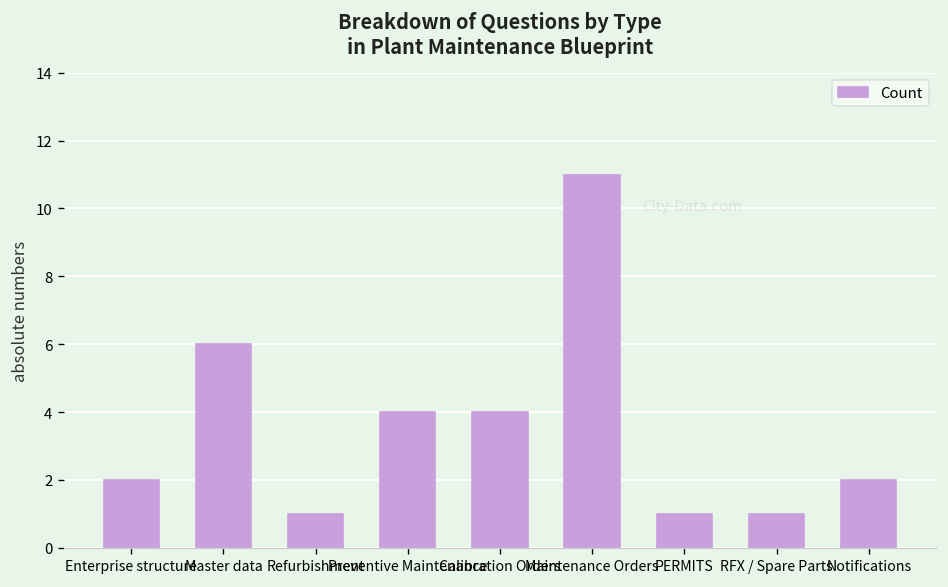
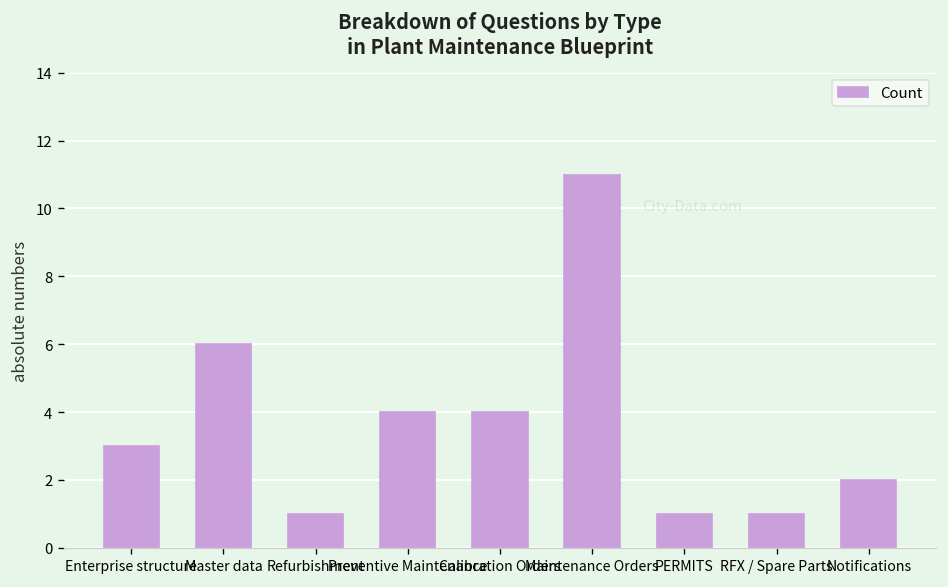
  {
-   "Enterprise structure": 2,
+   "Enterprise structure": 3,
    "PERMITS": 1,
    "RFX / Spare Parts": 1,
    "Notifications": 2
  }
